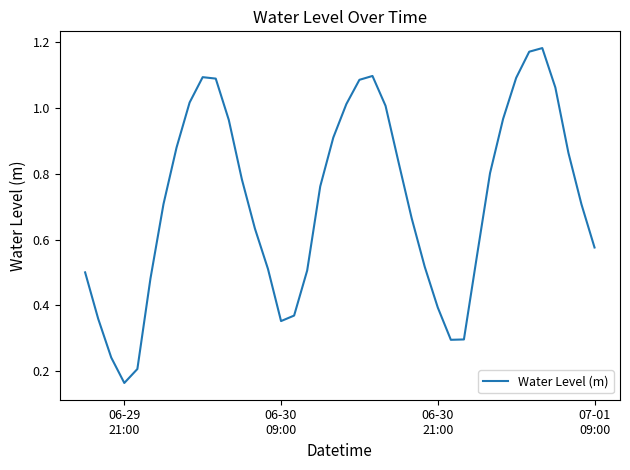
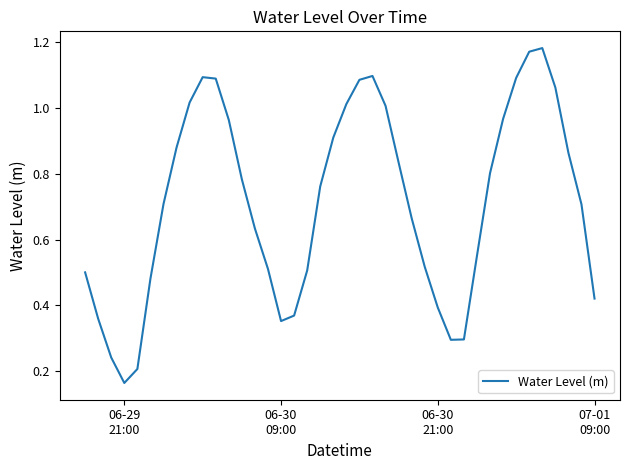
  {
    "06-29 21:00": 0.16,
    "06-30 09:00": 0.35,
    "06-30 21:00": 0.39,
-   "07-01 09:00": 0.58
+   "07-01 09:00": 0.42
  }
